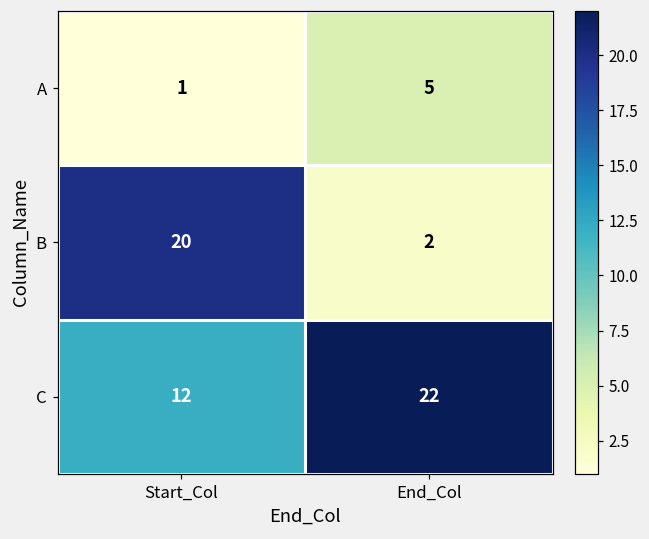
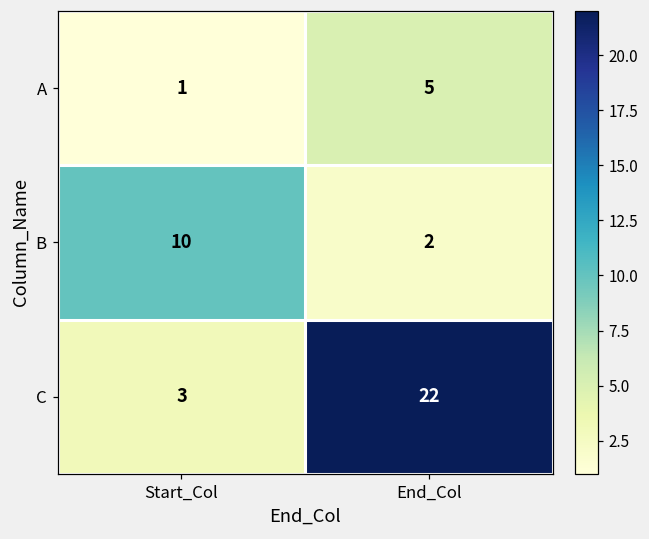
  {
    "A": {
      "Start_Col": 1,
      "End_Col": 5
    },
    "B": {
-     "Start_Col": 20,
+     "Start_Col": 10,
      "End_Col": 2
    },
    "C": {
-     "Start_Col": 12,
+     "Start_Col": 3,
      "End_Col": 22
    }
  }
